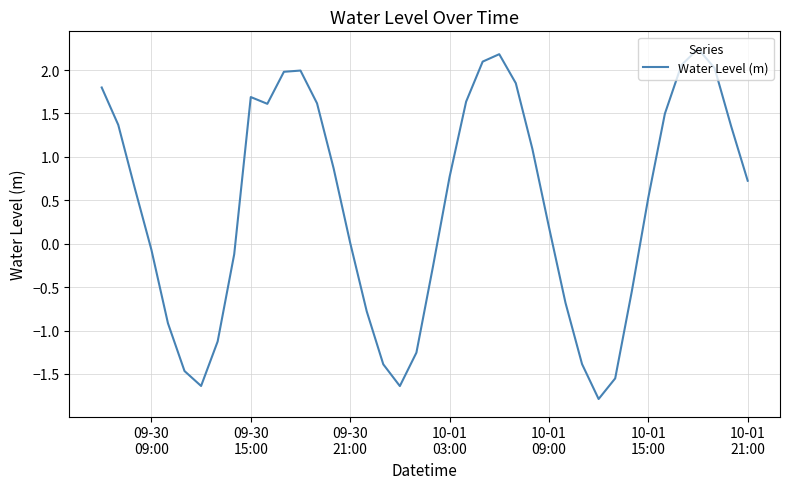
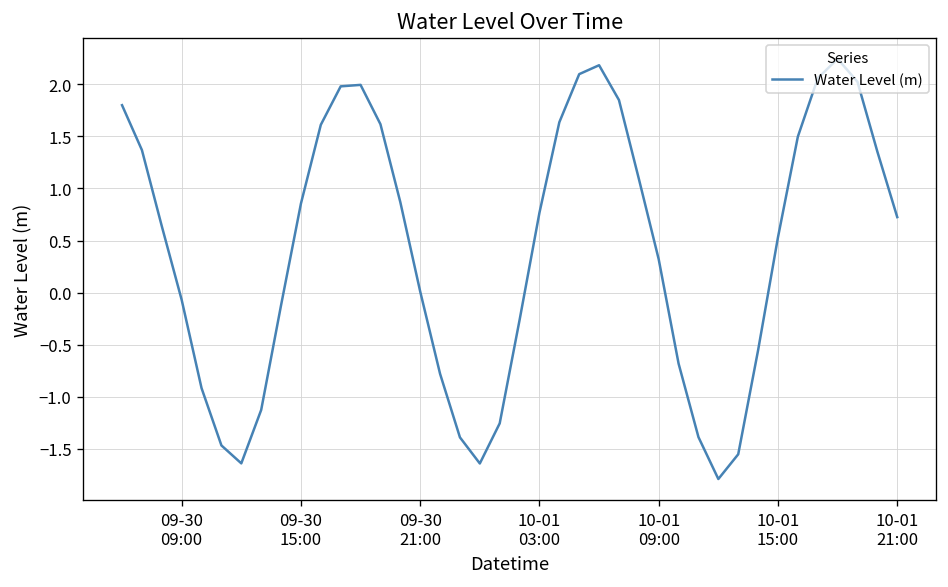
  {
    "09-30 09:00": -0.1,
-   "09-30 15:00": 1.7,
+   "09-30 15:00": 0.9,
    "09-30 21:00": 0.0,
    "10-01 03:00": 0.8,
-   "10-01 09:00": 0.2,
+   "10-01 09:00": 0.3,
    "10-01 15:00": 0.5,
    "10-01 21:00": 0.7
  }
